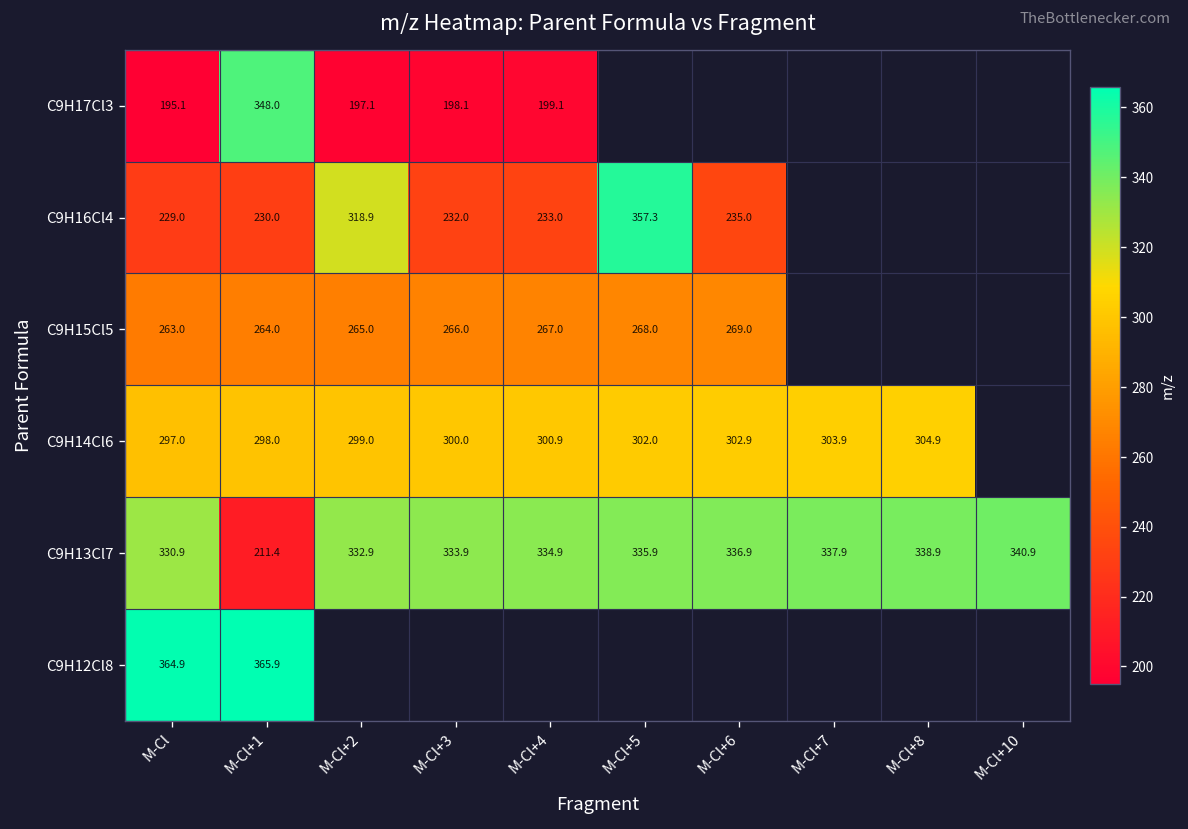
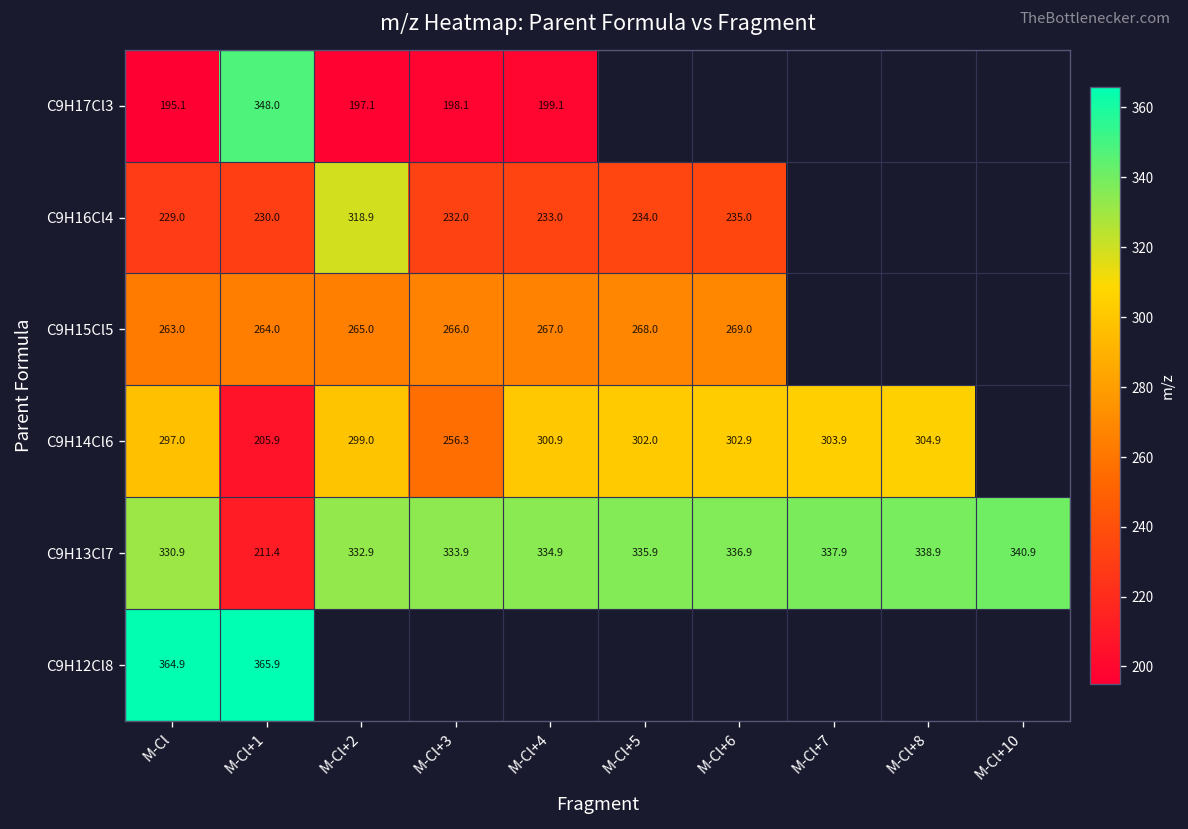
  {
    "C9H17Cl3": {
      "M-Cl": 195.1,
      "M-Cl+1": 348.0,
      "M-Cl+2": 197.1,
      "M-Cl+3": 198.1,
      "M-Cl+4": 199.1
    },
    "C9H16Cl4": {
      "M-Cl": 229.0,
      "M-Cl+1": 230.0,
      "M-Cl+2": 318.9,
      "M-Cl+3": 232.0,
      "M-Cl+4": 233.0,
-     "M-Cl+5": 357.3,
+     "M-Cl+5": 234.0,
      "M-Cl+6": 235.0
    },
    "C9H15Cl5": {
      "M-Cl": 263.0,
      "M-Cl+1": 264.0,
      "M-Cl+2": 265.0,
      "M-Cl+3": 266.0,
      "M-Cl+4": 267.0,
      "M-Cl+5": 268.0,
      "M-Cl+6": 269.0
    },
    "C9H14Cl6": {
      "M-Cl": 297.0,
-     "M-Cl+1": 298.0,
+     "M-Cl+1": 205.9,
      "M-Cl+2": 299.0,
-     "M-Cl+3": 300.0,
+     "M-Cl+3": 256.3,
      "M-Cl+4": 300.9,
      "M-Cl+5": 302.0,
      "M-Cl+6": 302.9,
      "M-Cl+7": 303.9,
      "M-Cl+8": 304.9
    },
    "C9H13Cl7": {
      "M-Cl": 330.9,
      "M-Cl+1": 211.4,
      "M-Cl+2": 332.9,
      "M-Cl+3": 333.9,
      "M-Cl+4": 334.9,
      "M-Cl+5": 335.9,
      "M-Cl+6": 336.9,
      "M-Cl+7": 337.9,
      "M-Cl+8": 338.9,
      "M-Cl+10": 340.9
    },
    "C9H12Cl8": {
      "M-Cl": 364.9,
      "M-Cl+1": 365.9
    }
  }
